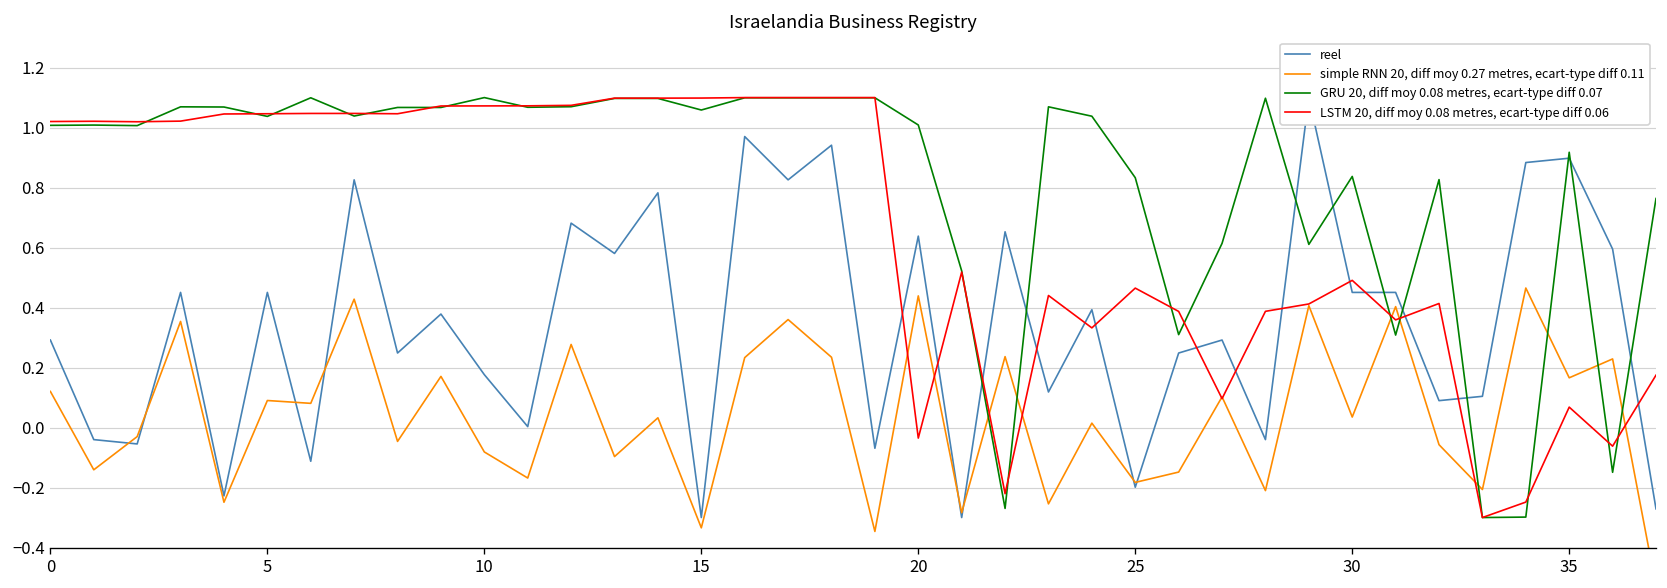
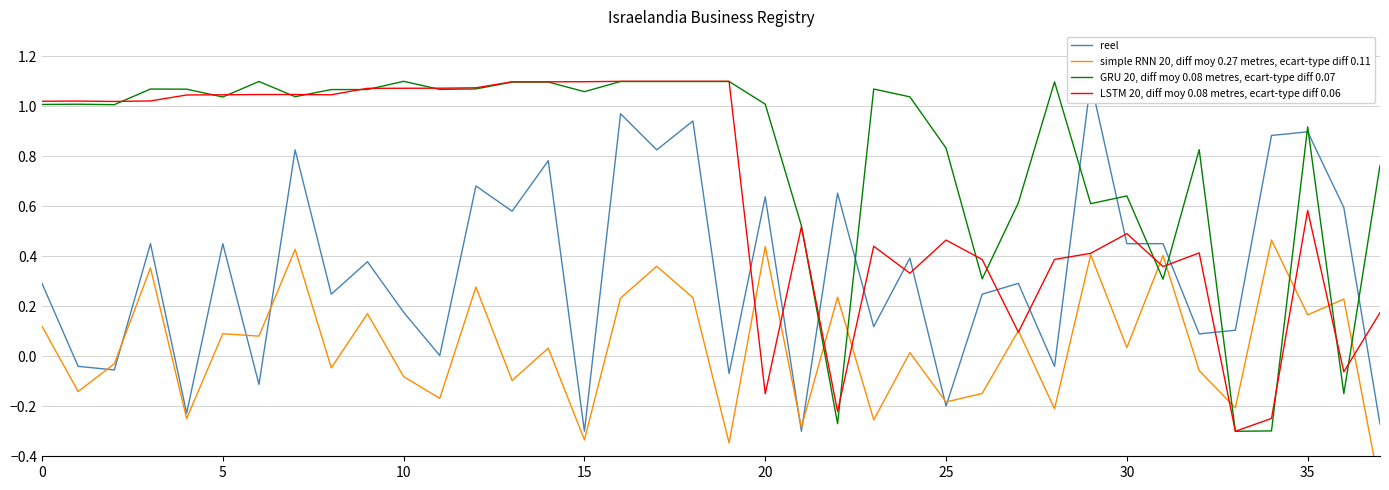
  {
    "reel": {
      "0": 0.29,
      "5": 0.45,
      "10": 0.18,
      "15": -0.30,
      "20": 0.64,
      "25": -0.20,
      "30": 0.45,
      "35": 0.90
    },
    "simple RNN 20, diff moy 0.27 metres, ecart-type diff 0.11": {
      "0": 0.12,
      "5": 0.09,
      "10": -0.08,
      "15": -0.33,
      "20": 0.44,
      "25": -0.18,
      "30": 0.04,
      "35": 0.17
    },
    "GRU 20, diff moy 0.08 metres, ecart-type diff 0.07": {
      "0": 1.01,
      "10": 1.10,
      "15": 1.06,
      "20": 1.01,
      "25": 0.83,
-     "30": 0.84,
+     "30": 0.64,
      "35": 0.92
    },
    "LSTM 20, diff moy 0.08 metres, ecart-type diff 0.06": {
      "0": 1.02,
      "10": 1.07,
      "15": 1.10,
-     "20": -0.04,
+     "20": -0.15,
      "25": 0.46,
      "30": 0.49,
-     "35": 0.07
+     "35": 0.58
    }
  }
